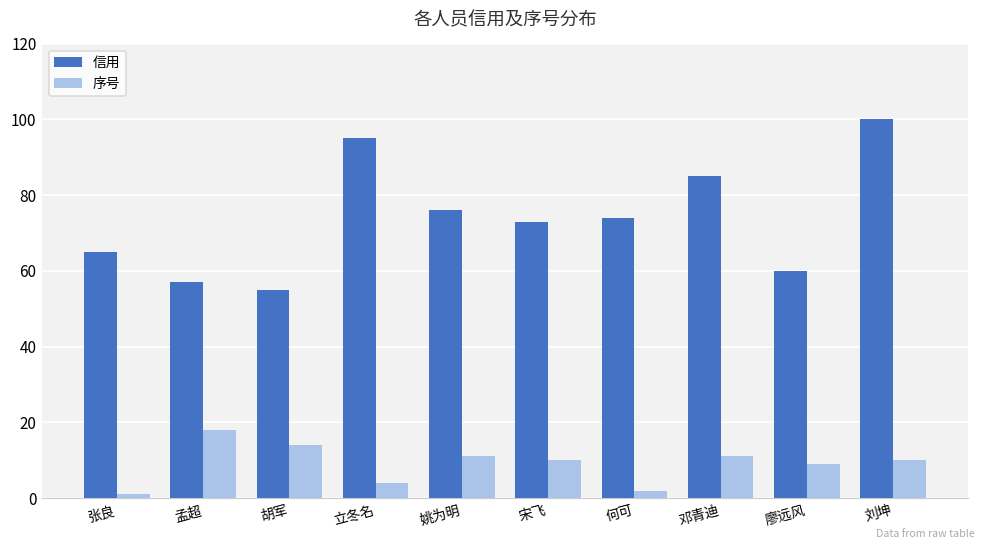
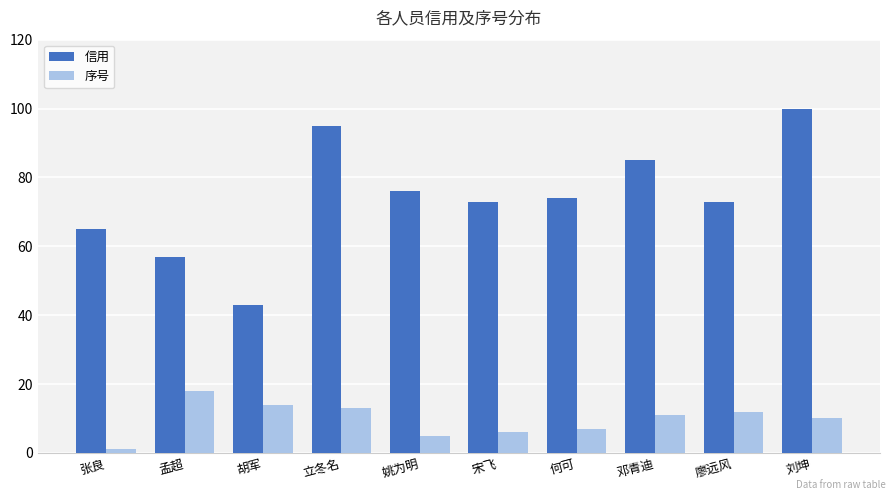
  {
    "信用": {
      "张良": 65,
      "孟超": 57,
-     "胡军": 55,
+     "胡军": 43,
      "立冬名": 95,
      "姚为明": 76,
      "宋飞": 73,
      "何可": 74,
      "邓青迪": 85,
-     "廖远风": 60,
+     "廖远风": 73,
      "刘坤": 100
    },
    "序号": {
      "张良": 1,
      "孟超": 18,
      "胡军": 14,
-     "立冬名": 4,
-     "姚为明": 11,
-     "宋飞": 10,
-     "何可": 2,
+     "立冬名": 13,
+     "姚为明": 5,
+     "宋飞": 6,
+     "何可": 7,
      "邓青迪": 11,
-     "廖远风": 9,
+     "廖远风": 12,
      "刘坤": 10
    }
  }
